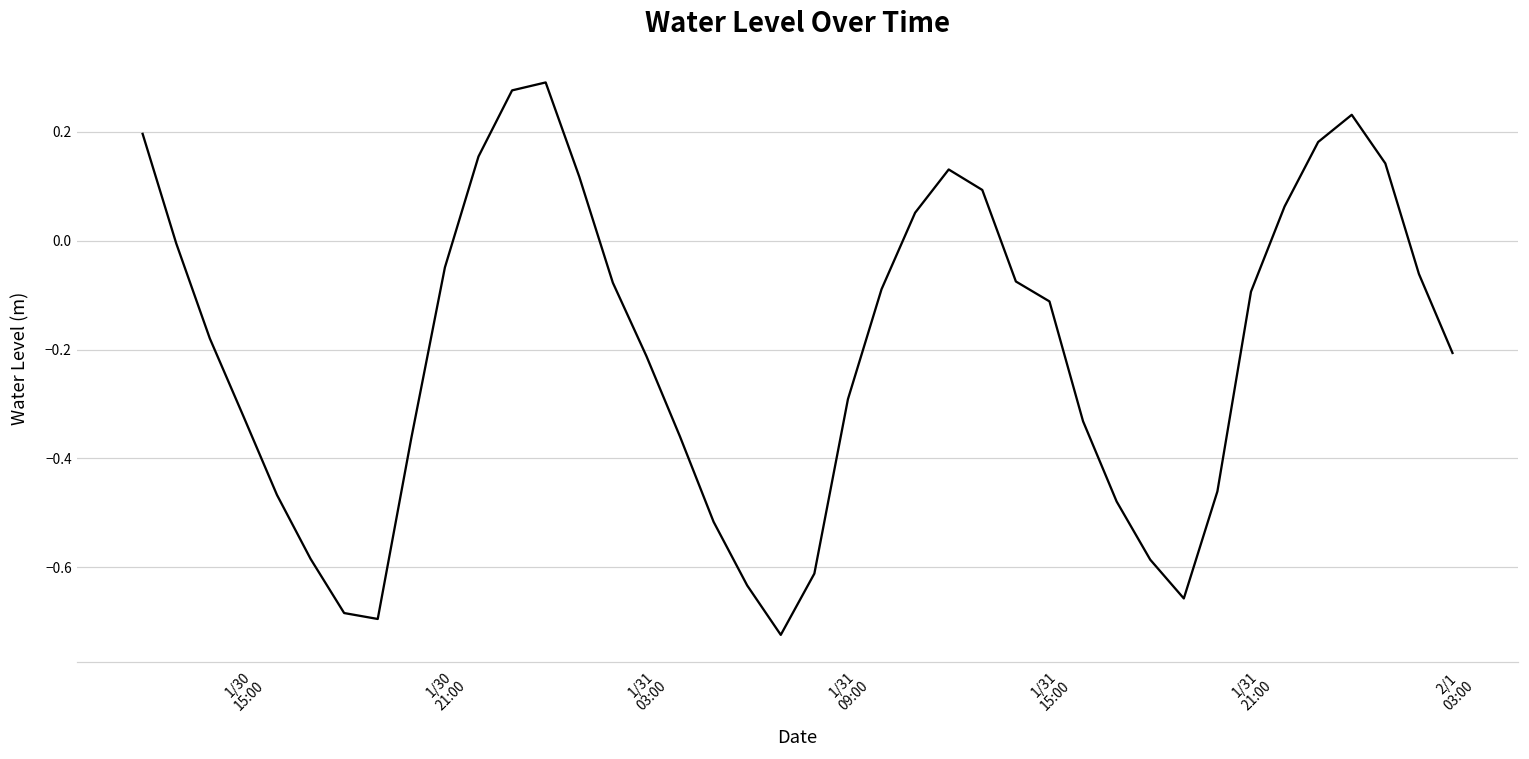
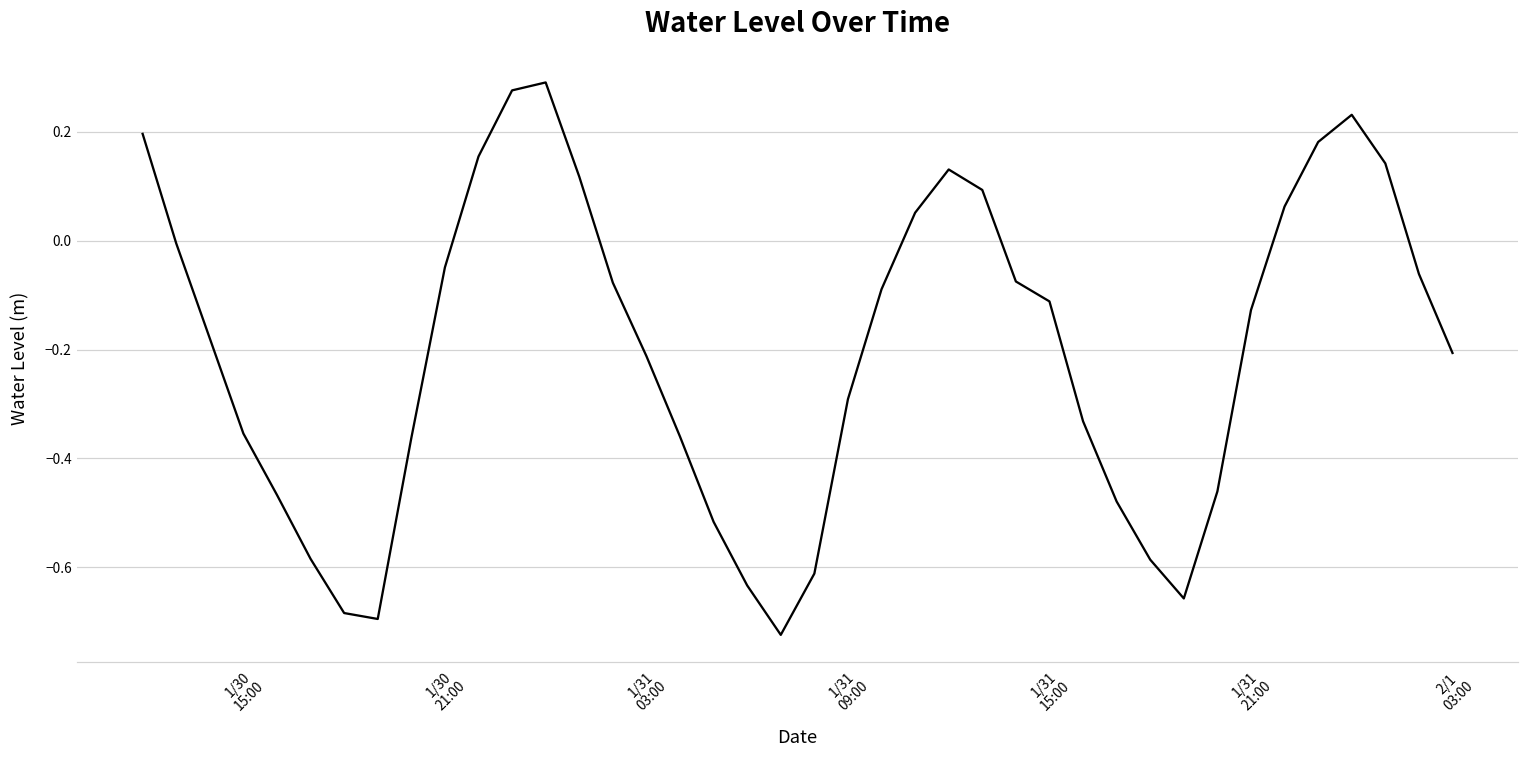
  {
-   "1/30 15:00": -0.32,
+   "1/30 15:00": -0.35,
    "1/30 21:00": -0.05,
    "1/31 03:00": -0.21,
    "1/31 09:00": -0.29,
    "1/31 15:00": -0.11,
-   "1/31 21:00": -0.09,
+   "1/31 21:00": -0.13,
    "2/1 03:00": -0.21
  }
